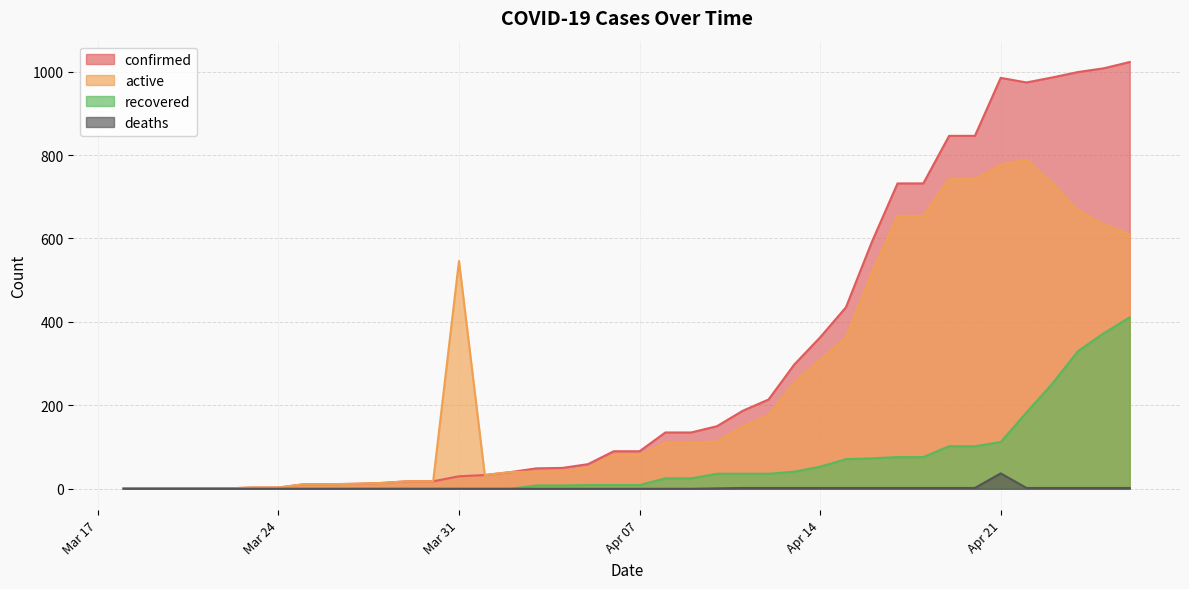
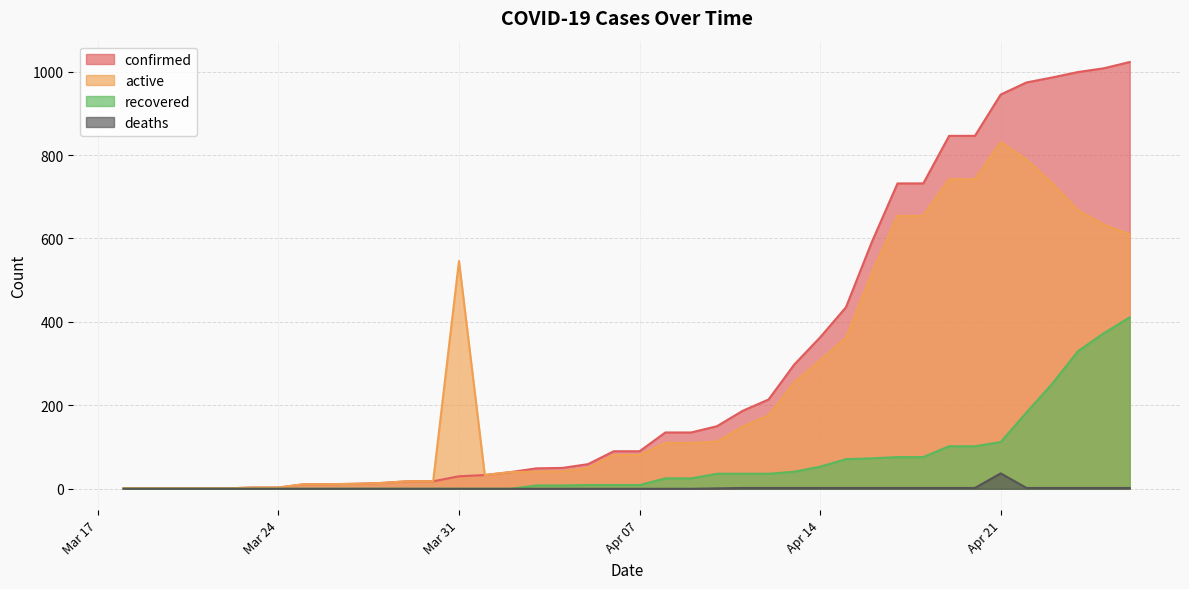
  {
    "confirmed": {
      "Mar 31": 30,
      "Apr 07": 90,
      "Apr 14": 360,
-     "Apr 21": 990
+     "Apr 21": 950
    },
    "active": {
      "Mar 31": 550,
      "Apr 07": 80,
      "Apr 14": 310,
-     "Apr 21": 780
+     "Apr 21": 830
    },
    "recovered": {
      "Apr 07": 10,
      "Apr 14": 50,
      "Apr 21": 110
    },
    "deaths": {
      "Apr 07": 0,
      "Apr 14": 0,
      "Apr 21": 40
    }
  }
